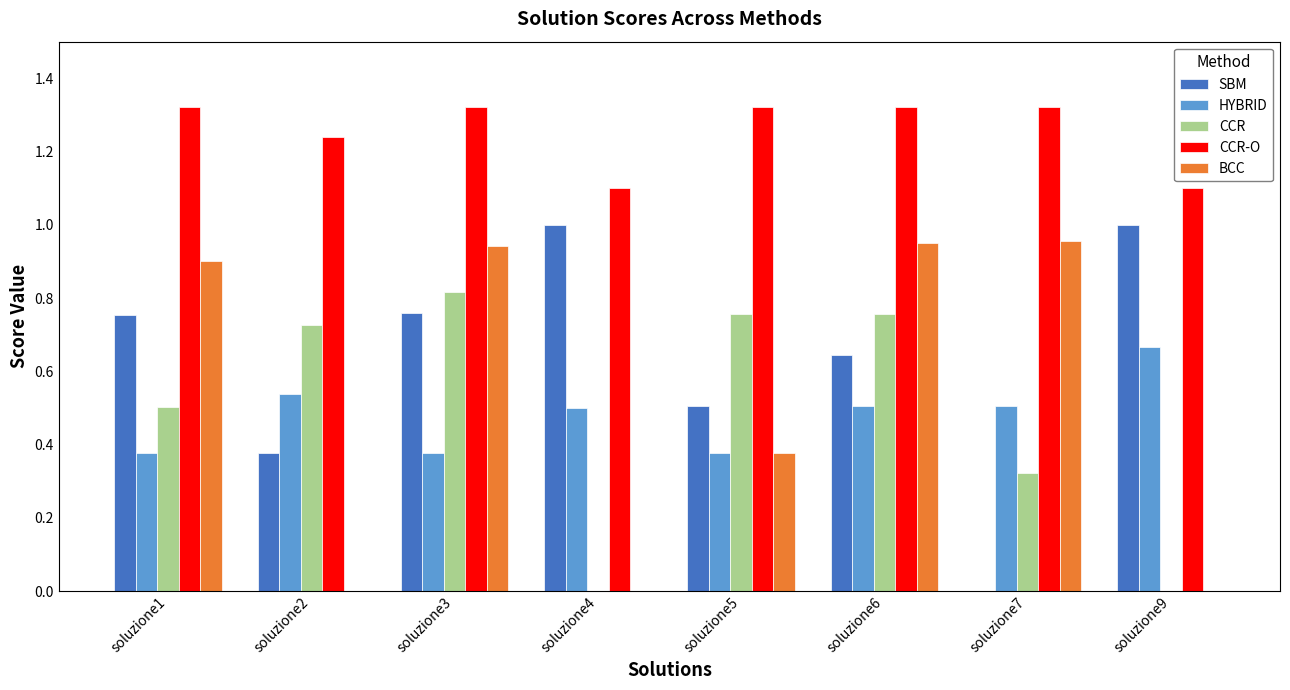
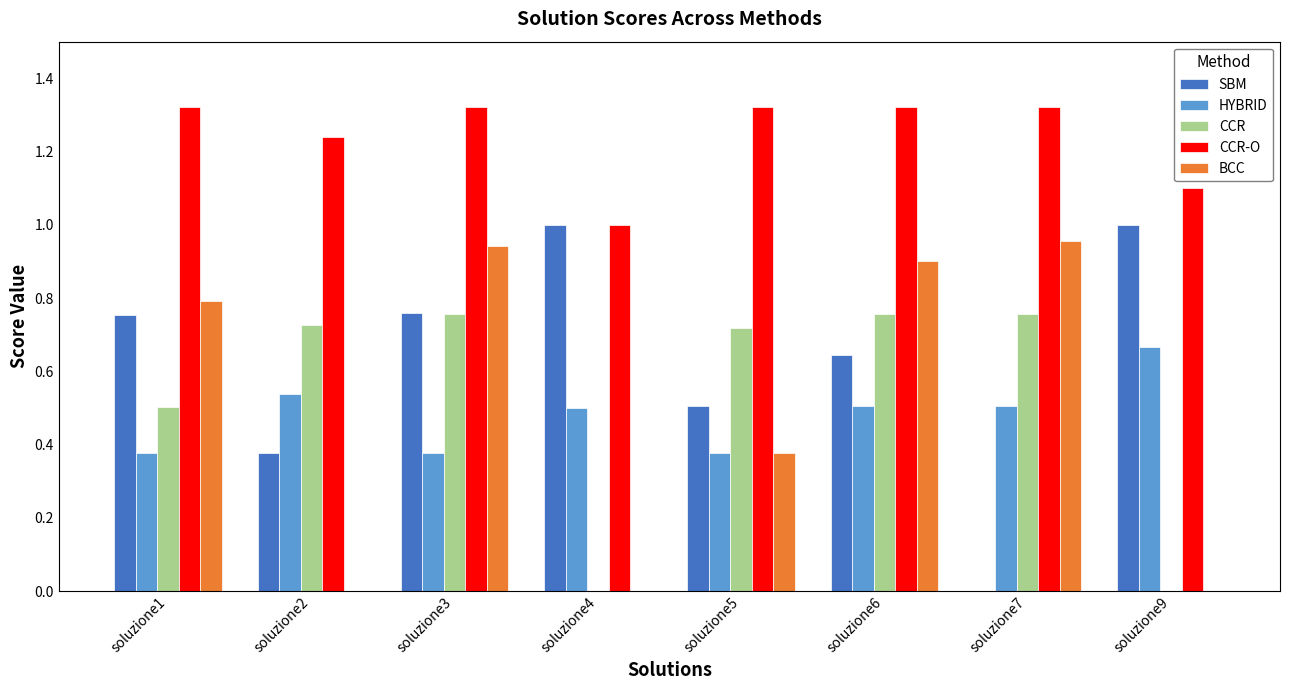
  {
    "CCR": {
      "soluzione1": 0.50,
      "soluzione2": 0.73,
-     "soluzione3": 0.82,
+     "soluzione3": 0.76,
      "soluzione4": 0.00,
-     "soluzione5": 0.76,
+     "soluzione5": 0.72,
      "soluzione6": 0.76,
-     "soluzione7": 0.32,
+     "soluzione7": 0.76,
      "soluzione9": 0.00
    },
    "CCR-O": {
      "soluzione1": 1.32,
      "soluzione2": 1.24,
      "soluzione3": 1.32,
-     "soluzione4": 1.1,
+     "soluzione4": 1.0,
      "soluzione5": 1.32,
      "soluzione6": 1.32,
      "soluzione7": 1.32,
      "soluzione9": 1.1
    },
    "BCC": {
-     "soluzione1": 0.90,
+     "soluzione1": 0.79,
      "soluzione2": 0.00,
      "soluzione3": 0.94,
      "soluzione4": 0.00,
      "soluzione5": 0.38,
-     "soluzione6": 0.95,
+     "soluzione6": 0.90,
      "soluzione7": 0.96,
      "soluzione9": 0.00
    }
  }
